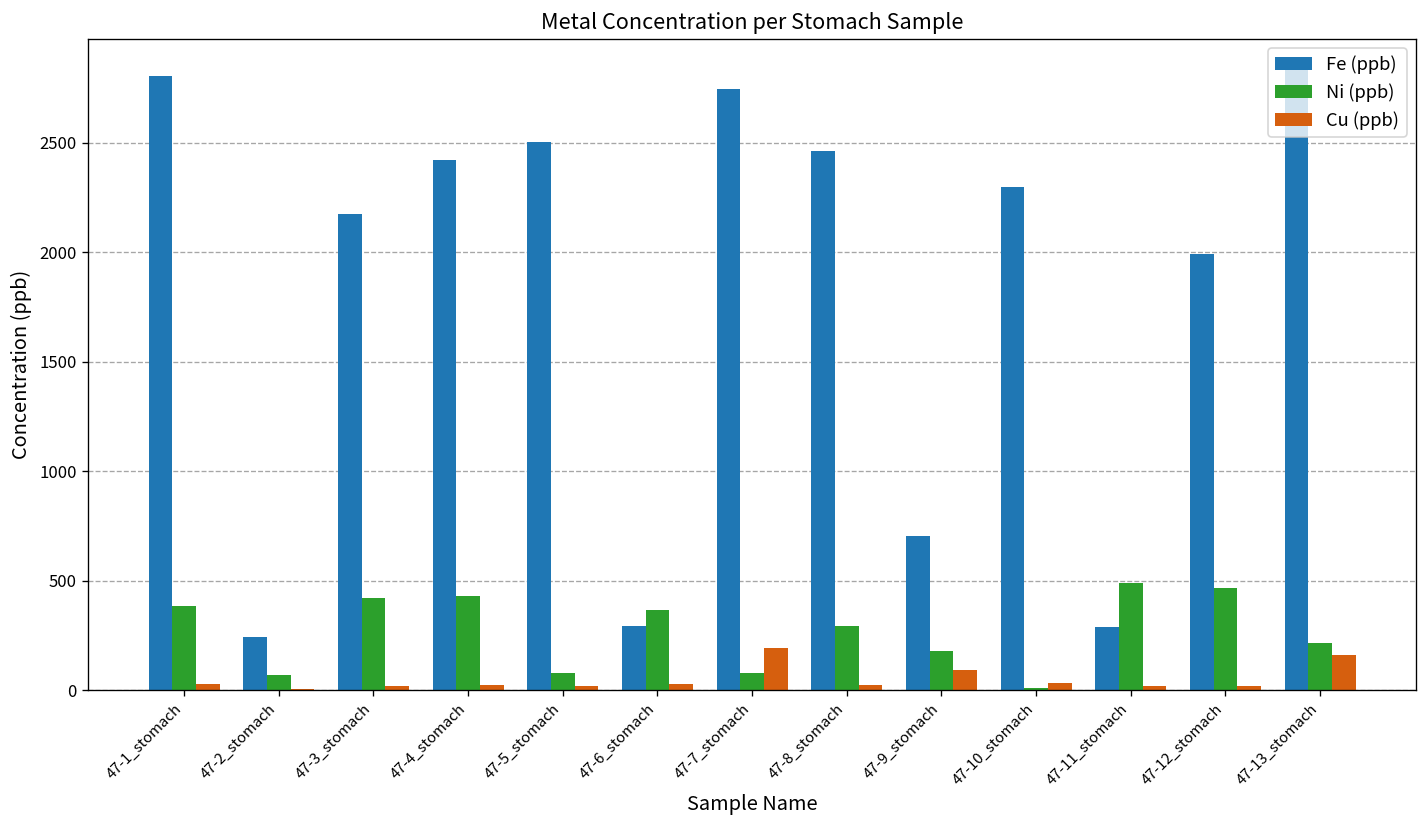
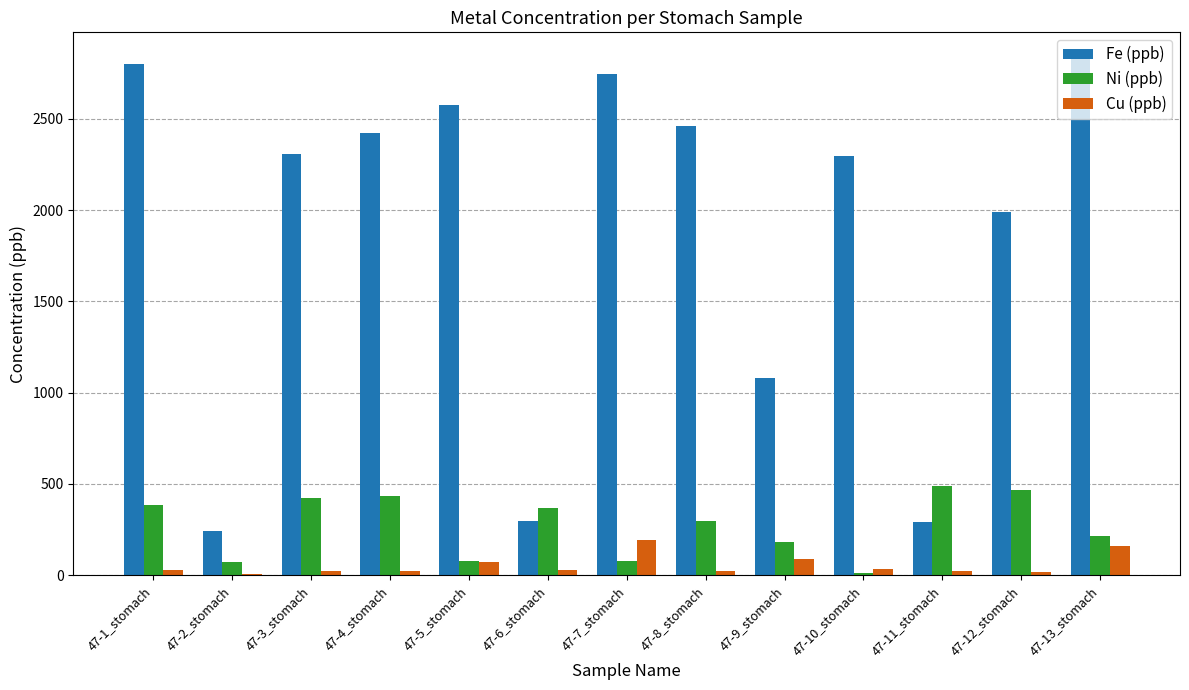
  {
    "Fe (ppb)": {
      "47-1_stomach": 2800,
      "47-2_stomach": 240,
-     "47-3_stomach": 2170,
+     "47-3_stomach": 2310,
      "47-4_stomach": 2420,
-     "47-5_stomach": 2500,
+     "47-5_stomach": 2570,
      "47-6_stomach": 290,
      "47-7_stomach": 2740,
      "47-8_stomach": 2460,
-     "47-9_stomach": 700,
+     "47-9_stomach": 1080,
      "47-10_stomach": 2300,
      "47-11_stomach": 290,
      "47-12_stomach": 1990
    },
    "Ni (ppb)": {
      "47-1_stomach": 380,
      "47-2_stomach": 70,
      "47-3_stomach": 420,
      "47-4_stomach": 430,
      "47-5_stomach": 80,
      "47-6_stomach": 370,
      "47-7_stomach": 80,
      "47-8_stomach": 290,
      "47-9_stomach": 180,
      "47-11_stomach": 490,
      "47-12_stomach": 470,
      "47-13_stomach": 220
    },
    "Cu (ppb)": {
      "47-1_stomach": 30,
      "47-3_stomach": 20,
      "47-4_stomach": 20,
-     "47-5_stomach": 20,
+     "47-5_stomach": 70,
      "47-6_stomach": 30,
      "47-7_stomach": 190,
      "47-8_stomach": 20,
      "47-9_stomach": 90,
      "47-10_stomach": 30,
      "47-11_stomach": 20,
      "47-12_stomach": 20,
      "47-13_stomach": 160
    }
  }
